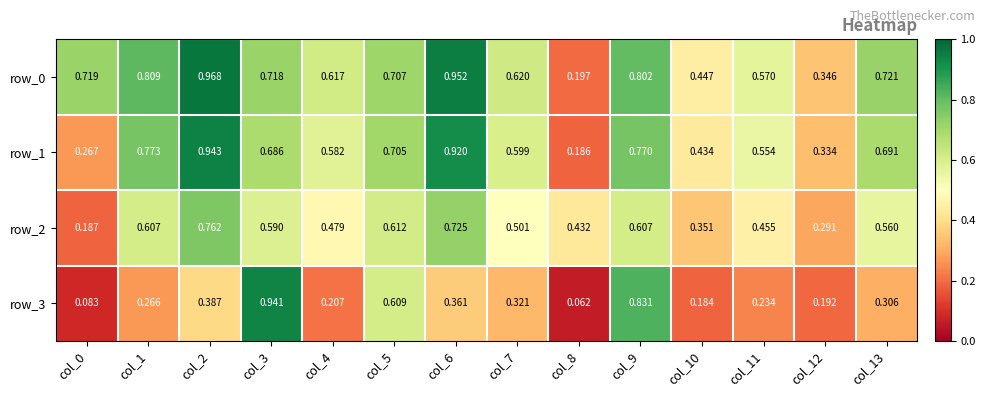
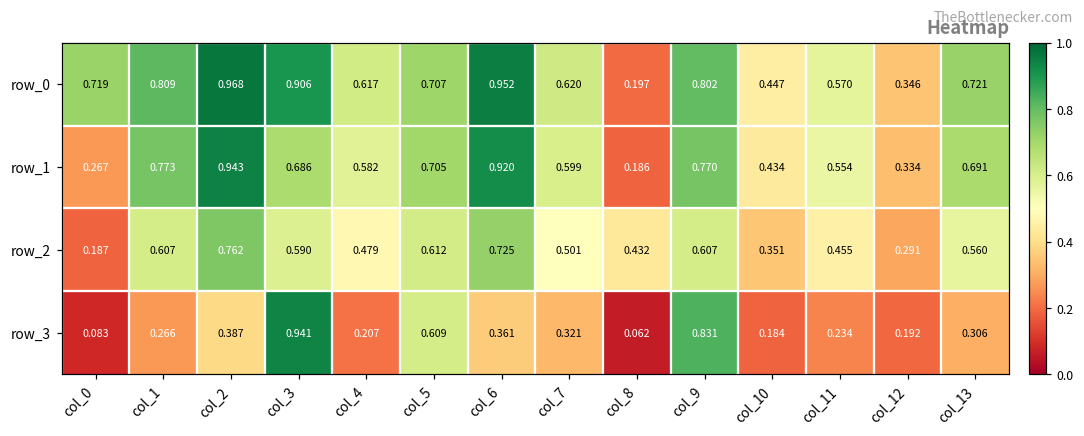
  {
    "row_0": {
      "col_0": 0.719,
      "col_1": 0.809,
      "col_2": 0.968,
-     "col_3": 0.718,
+     "col_3": 0.906,
      "col_4": 0.617,
      "col_5": 0.707,
      "col_6": 0.952,
      "col_7": 0.620,
      "col_8": 0.197,
      "col_9": 0.802,
      "col_10": 0.447,
      "col_11": 0.570,
      "col_12": 0.346,
      "col_13": 0.721
    },
    "row_1": {
      "col_0": 0.267,
      "col_1": 0.773,
      "col_2": 0.943,
      "col_3": 0.686,
      "col_4": 0.582,
      "col_5": 0.705,
      "col_6": 0.920,
      "col_7": 0.599,
      "col_8": 0.186,
      "col_9": 0.770,
      "col_10": 0.434,
      "col_11": 0.554,
      "col_12": 0.334,
      "col_13": 0.691
    },
    "row_2": {
      "col_0": 0.187,
      "col_1": 0.607,
      "col_2": 0.762,
      "col_3": 0.590,
      "col_4": 0.479,
      "col_5": 0.612,
      "col_6": 0.725,
      "col_7": 0.501,
      "col_8": 0.432,
      "col_9": 0.607,
      "col_10": 0.351,
      "col_11": 0.455,
      "col_12": 0.291,
      "col_13": 0.560
    },
    "row_3": {
      "col_0": 0.083,
      "col_1": 0.266,
      "col_2": 0.387,
      "col_3": 0.941,
      "col_4": 0.207,
      "col_5": 0.609,
      "col_6": 0.361,
      "col_7": 0.321,
      "col_8": 0.062,
      "col_9": 0.831,
      "col_10": 0.184,
      "col_11": 0.234,
      "col_12": 0.192,
      "col_13": 0.306
    }
  }
